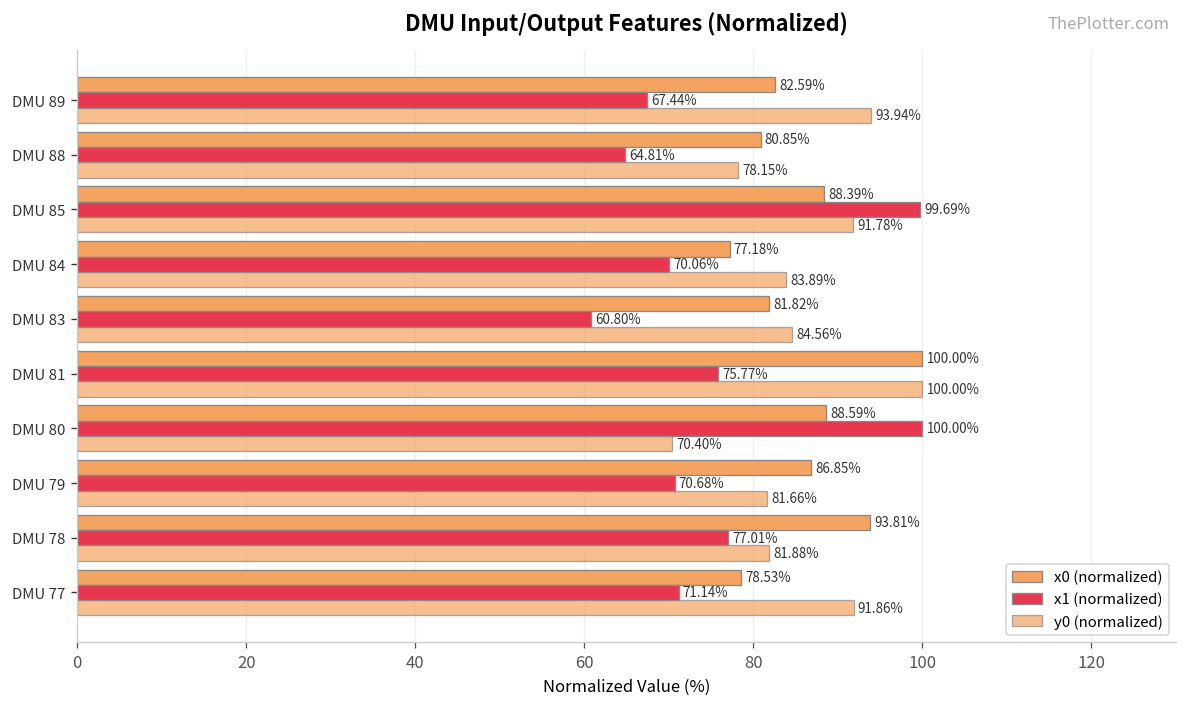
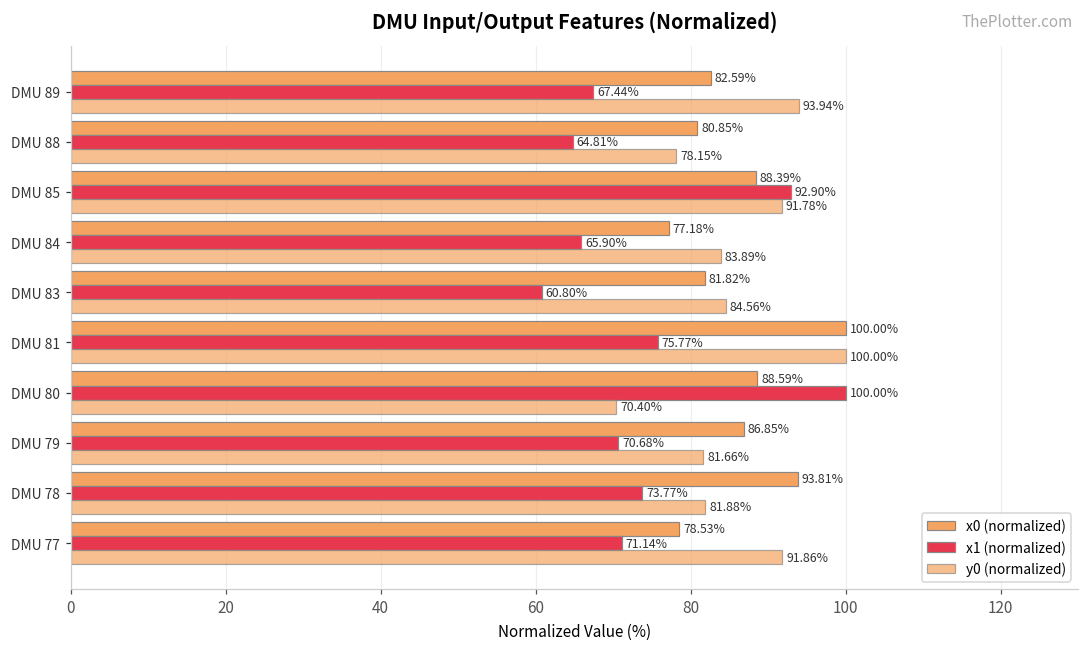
  {
    "x1 (normalized)": {
      "DMU 89": "67.44%",
      "DMU 88": "64.81%",
-     "DMU 85": "99.69%",
-     "DMU 84": "70.06%",
+     "DMU 85": "92.90%",
+     "DMU 84": "65.90%",
      "DMU 83": "60.80%",
      "DMU 81": "75.77%",
      "DMU 80": "100.00%",
      "DMU 79": "70.68%",
-     "DMU 78": "77.01%",
+     "DMU 78": "73.77%",
      "DMU 77": "71.14%"
    }
  }
